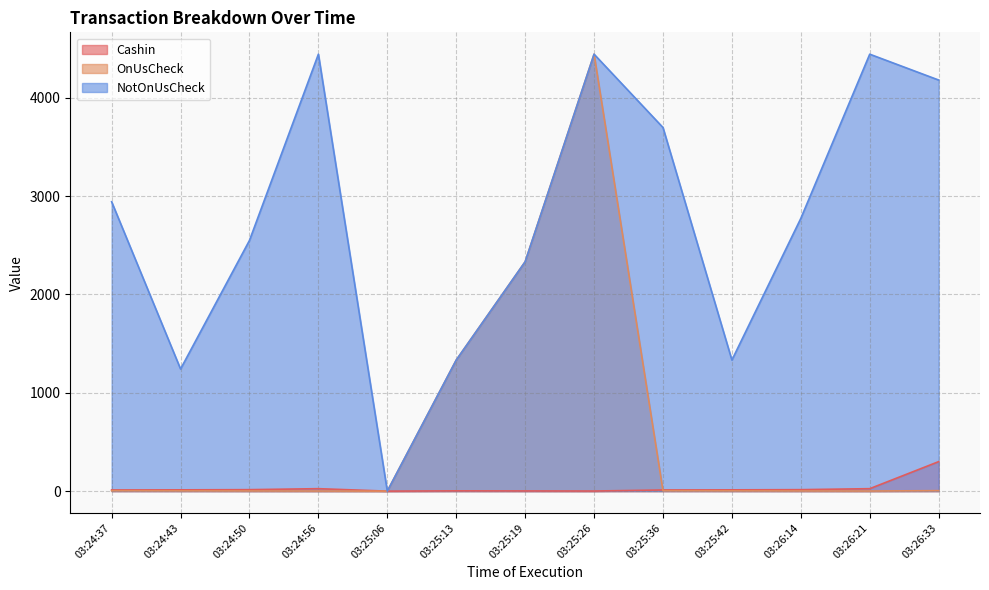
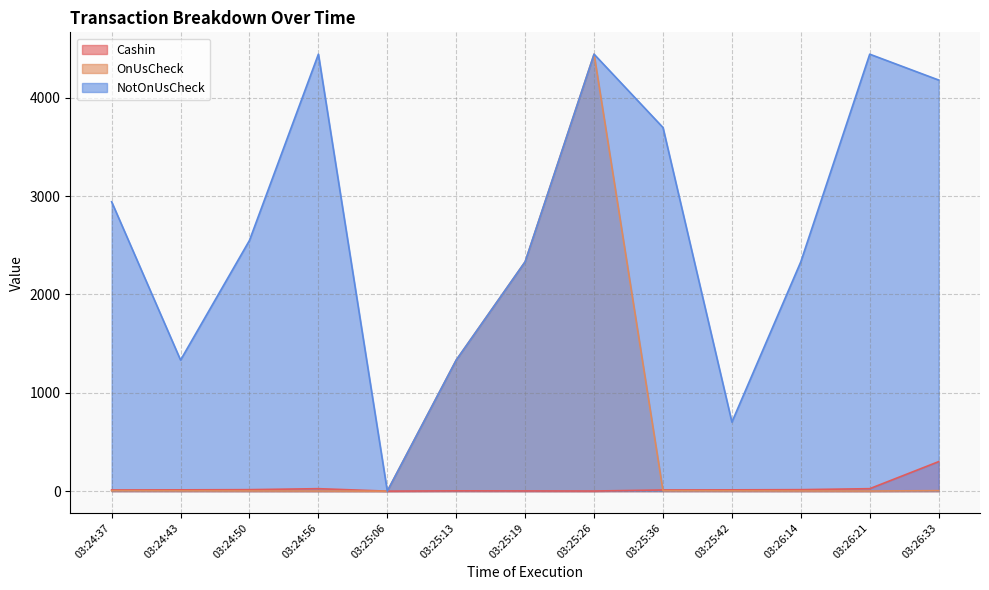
  {
    "NotOnUsCheck": {
      "03:24:37": 2900,
-     "03:24:43": 1200,
+     "03:24:43": 1300,
      "03:24:50": 2600,
      "03:24:56": 4400,
      "03:25:36": 3700,
-     "03:25:42": 1300,
-     "03:26:14": 2800,
+     "03:25:42": 700,
+     "03:26:14": 2300,
      "03:26:21": 4400,
      "03:26:33": 4200
    }
  }
